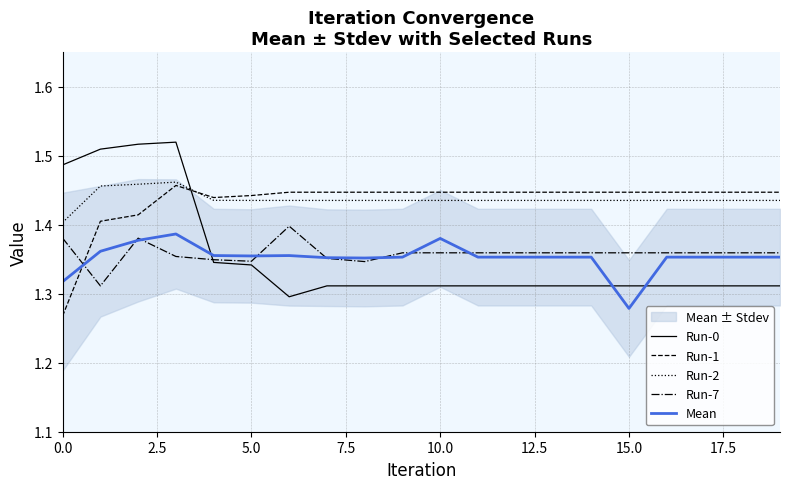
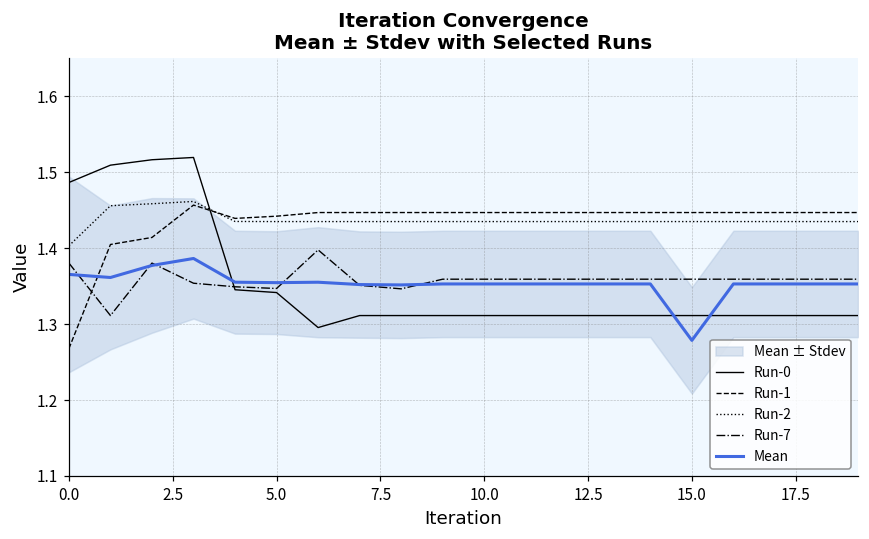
  {
    "Mean": {
-     "0.0": 1.32,
+     "0.0": 1.37,
      "5.0": 1.35,
-     "10.0": 1.38,
+     "10.0": 1.35,
      "15.0": 1.28
    }
  }
